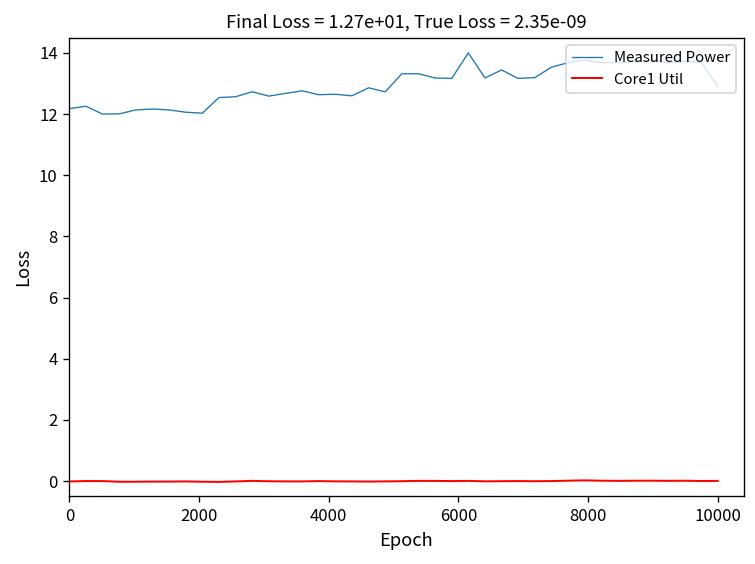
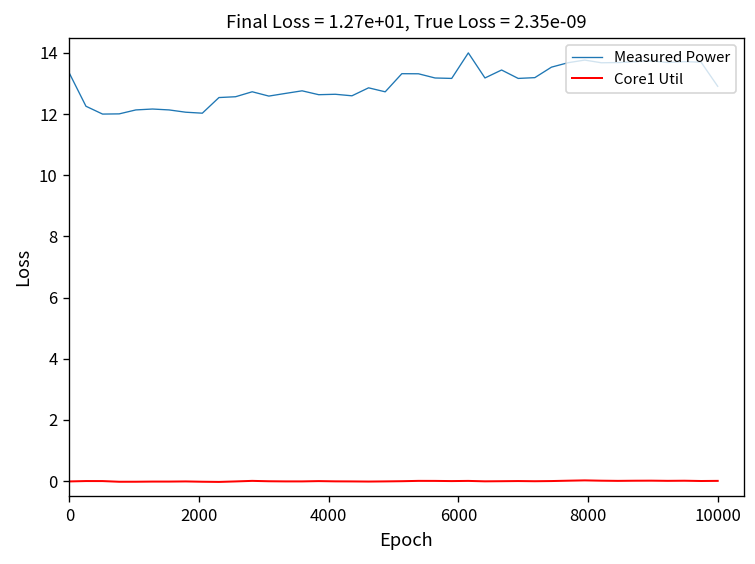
  {
    "Measured Power": {
-     "0": 12.2
+     "0": 13.3
    },
    "Core1 Util": {
      "0": 0.0,
      "10000": 0.0
    }
  }
